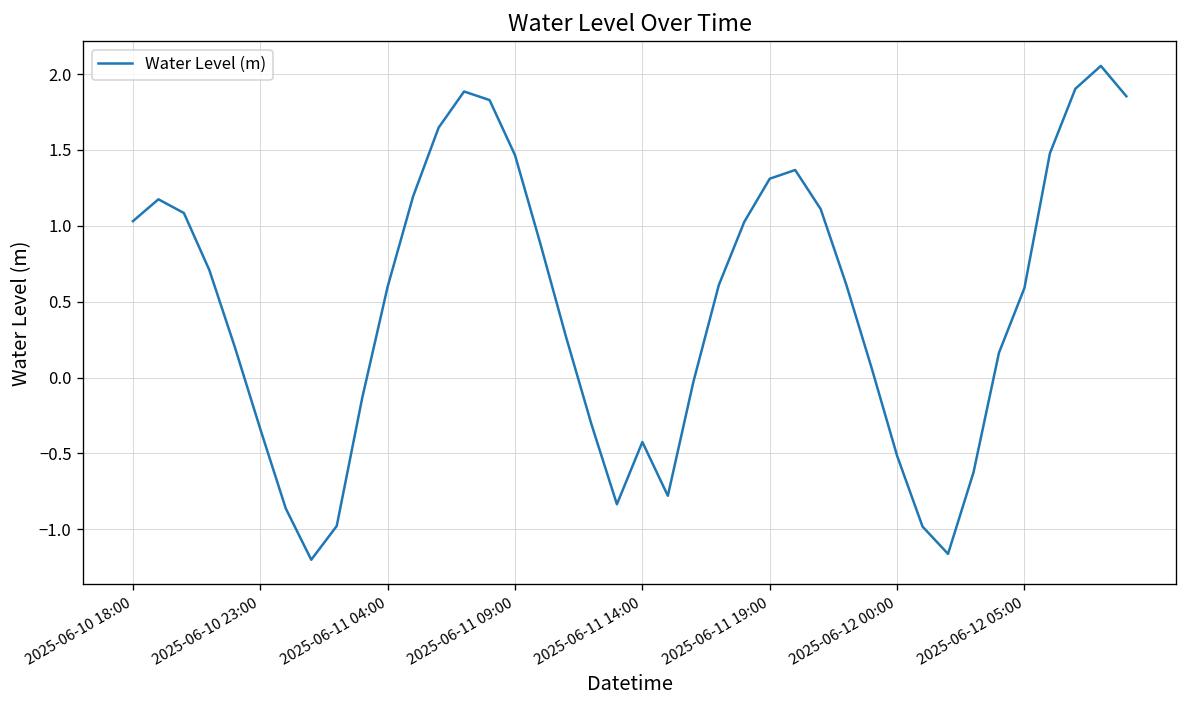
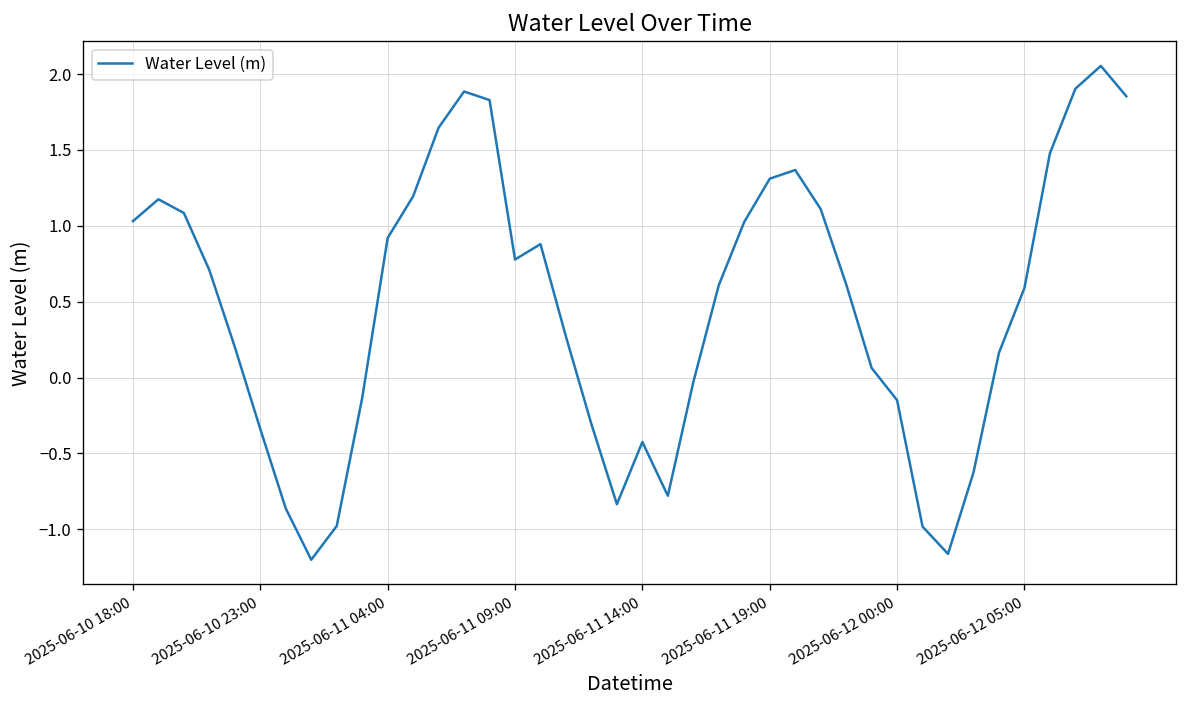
  {
    "2025-06-10 18:00": 1.03,
    "2025-06-10 23:00": -0.34,
-   "2025-06-11 04:00": 0.60,
-   "2025-06-11 09:00": 1.47,
+   "2025-06-11 04:00": 0.92,
+   "2025-06-11 09:00": 0.78,
    "2025-06-11 14:00": -0.42,
    "2025-06-11 19:00": 1.31,
-   "2025-06-12 00:00": -0.52,
+   "2025-06-12 00:00": -0.15,
    "2025-06-12 05:00": 0.59
  }
